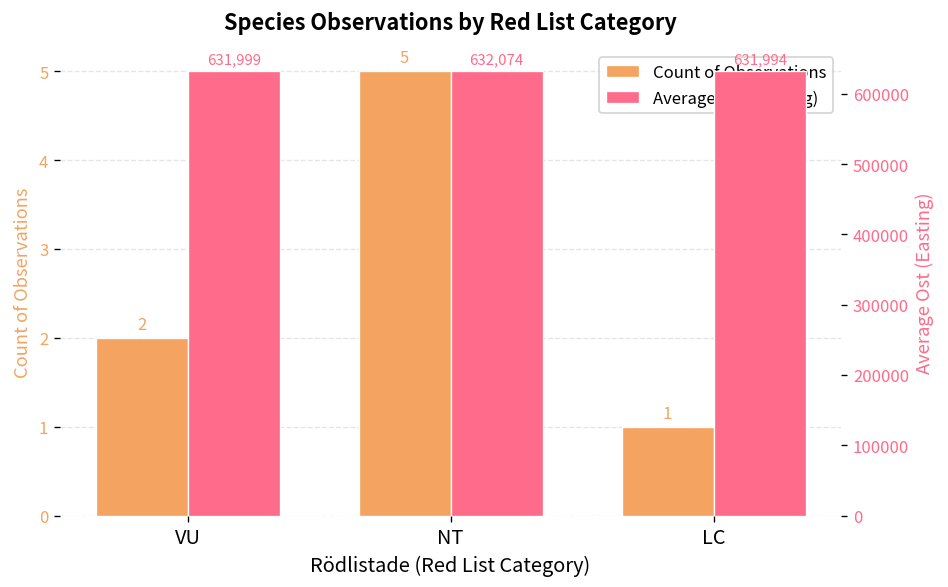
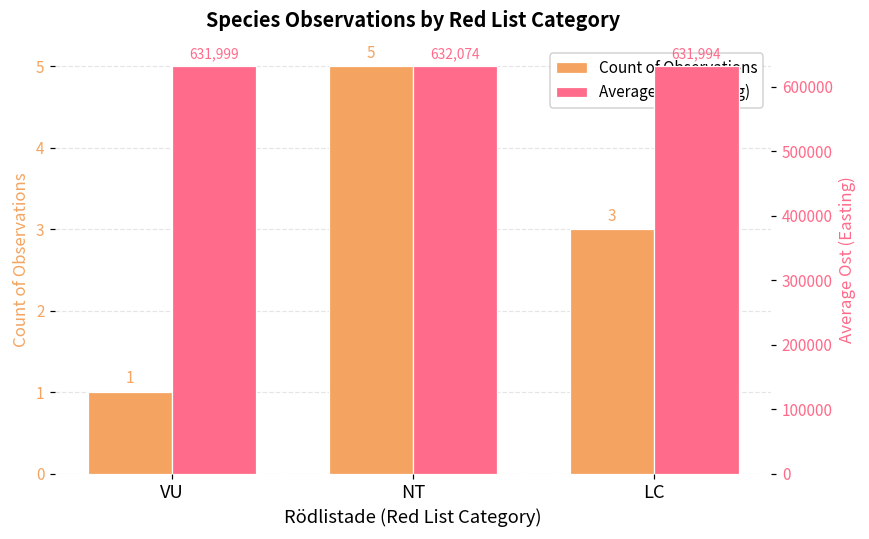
  {
    "Count of Observations": {
-     "VU": "2",
+     "VU": "1",
      "NT": "5",
-     "LC": "1"
+     "LC": "3"
    },
    "Average Ost (Easting)": {
      "VU": "631,999",
      "NT": "632,074"
    }
  }
